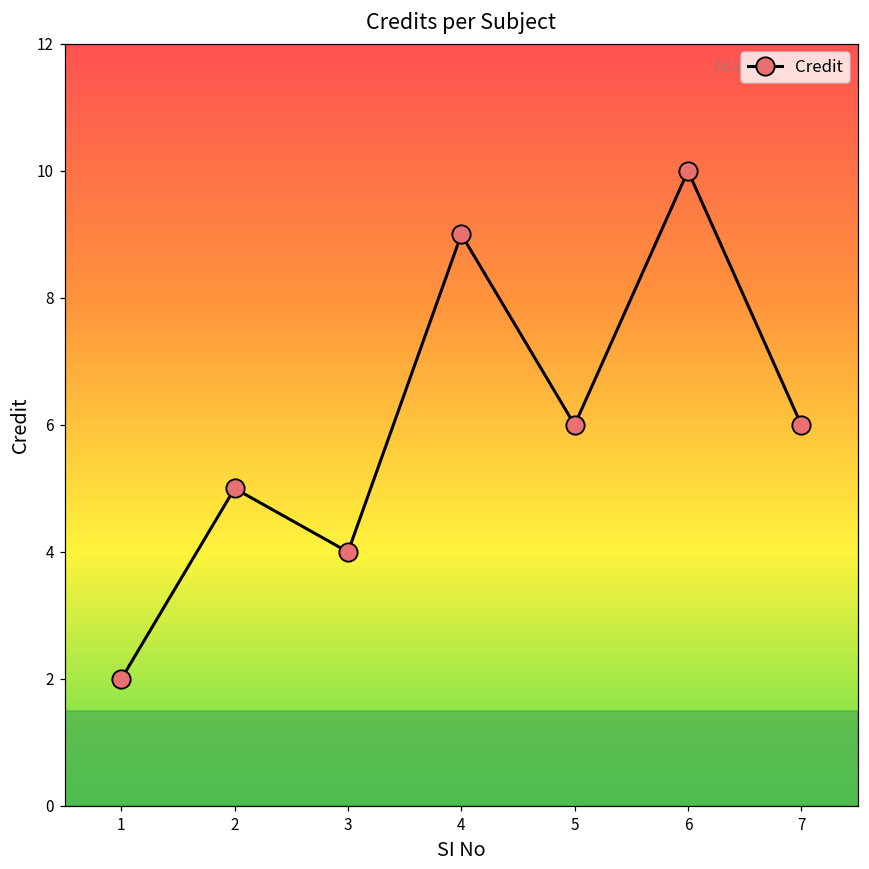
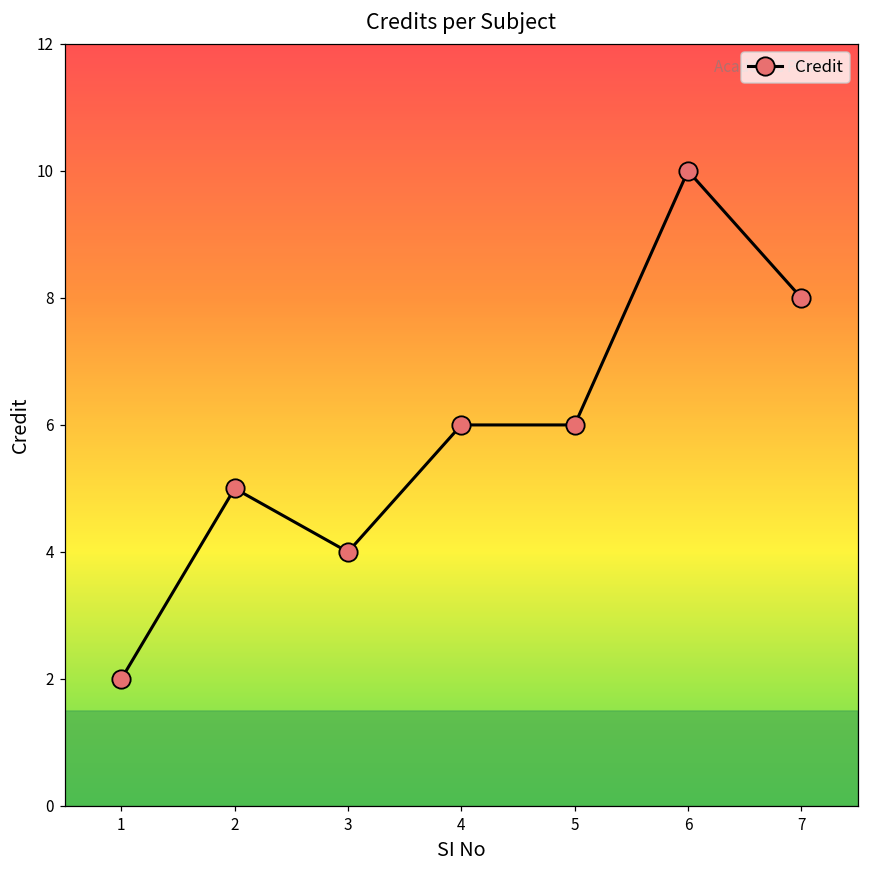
  {
    "1": 2,
    "2": 5,
    "3": 4,
-   "4": 9,
+   "4": 6,
    "5": 6,
    "6": 10,
-   "7": 6
+   "7": 8
  }
